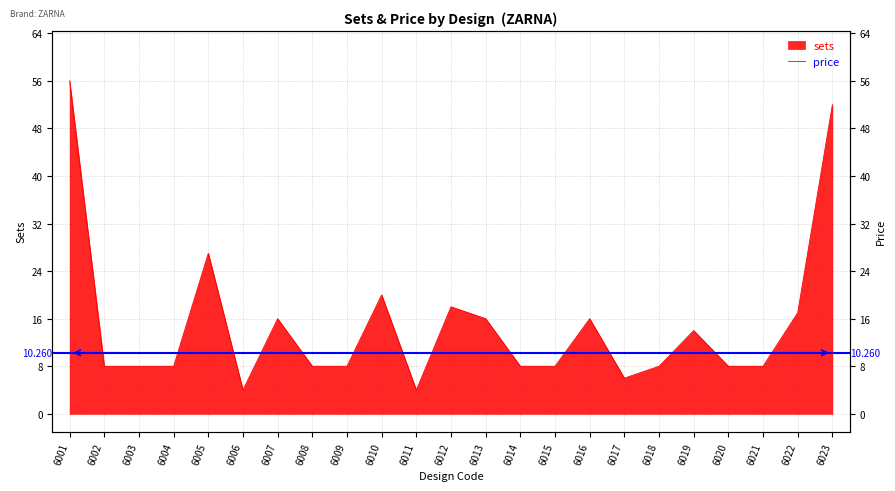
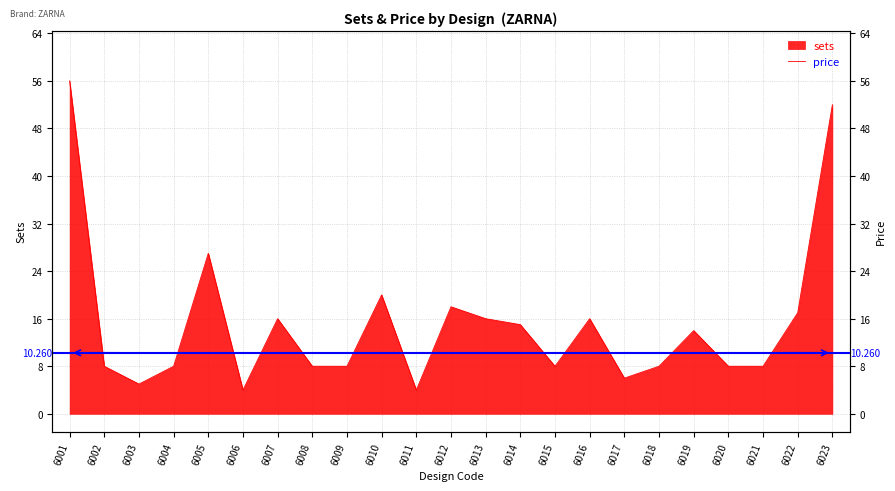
  {
    "6001": 56,
    "6002": 8,
-   "6003": 8,
+   "6003": 5,
    "6004": 8,
    "6005": 27,
    "6006": 4,
    "6007": 16,
    "6008": 8,
    "6009": 8,
    "6010": 20,
    "6011": 4,
    "6012": 18,
    "6013": 16,
-   "6014": 8,
+   "6014": 15,
    "6015": 8,
    "6016": 16,
    "6017": 6,
    "6018": 8,
    "6019": 14,
    "6020": 8,
    "6021": 8,
    "6022": 17,
    "6023": 52
  }
